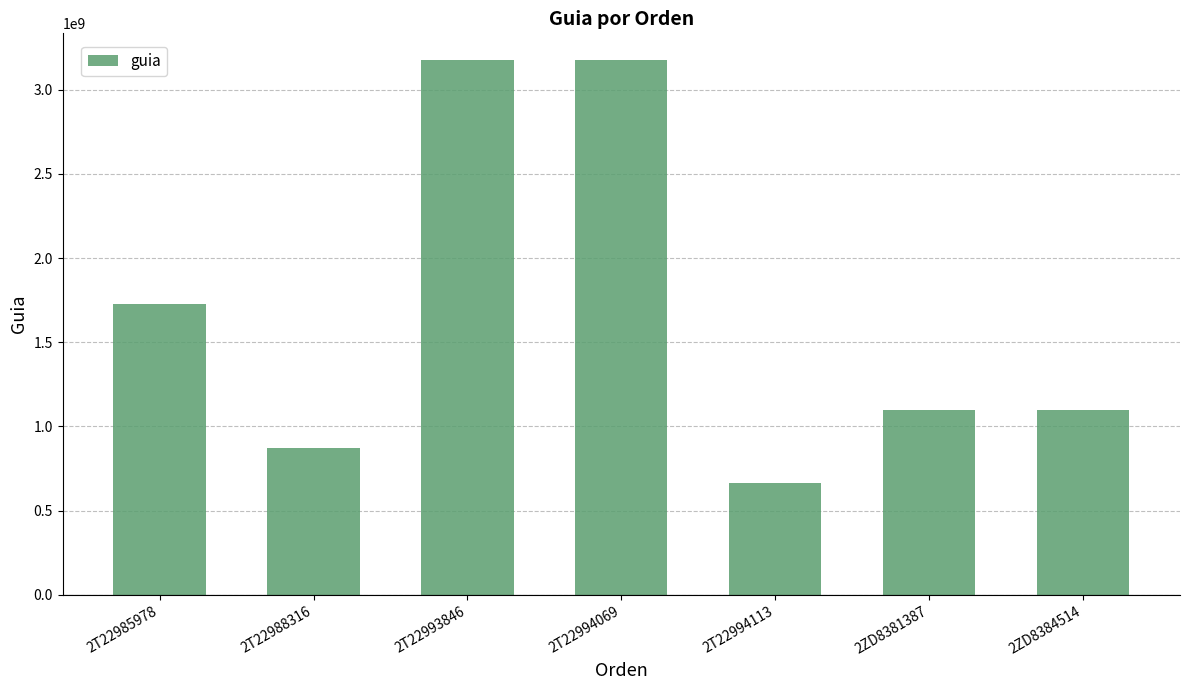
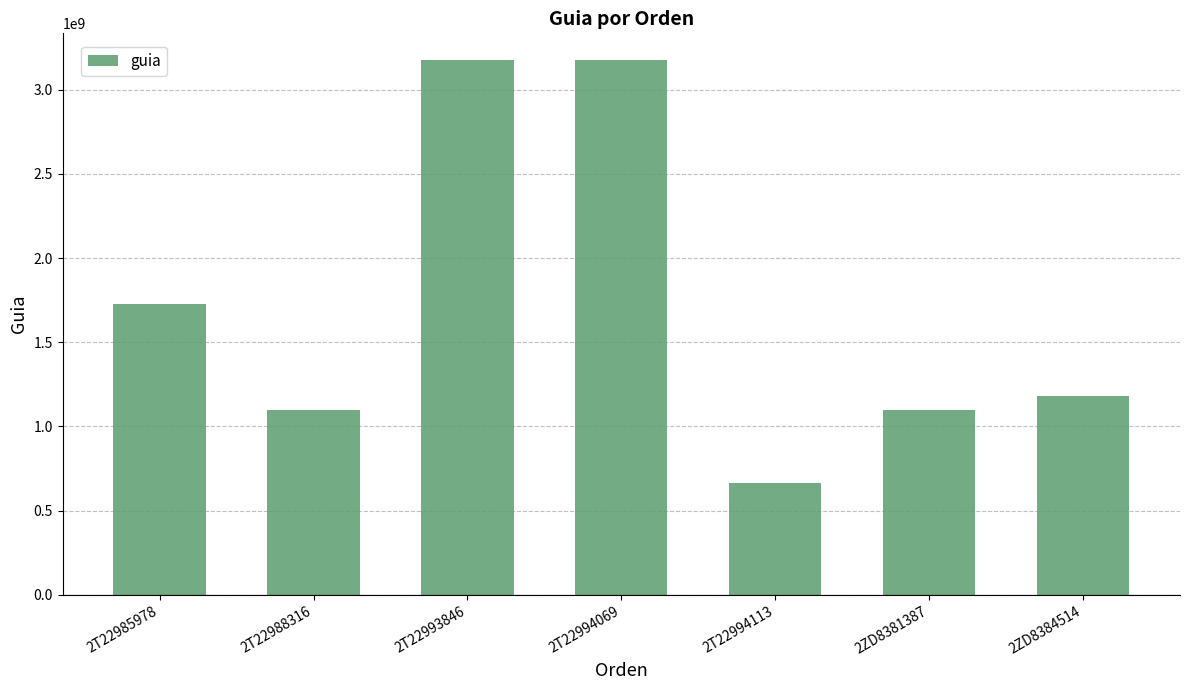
  {
    "2T22985978": 1730000000,
-   "2T22988316": 870000000,
+   "2T22988316": 1100000000,
    "2T22993846": 3180000000,
    "2T22994069": 3180000000,
    "2T22994113": 670000000,
    "2ZD8381387": 1100000000,
-   "2ZD8384514": 1100000000
+   "2ZD8384514": 1180000000
  }
